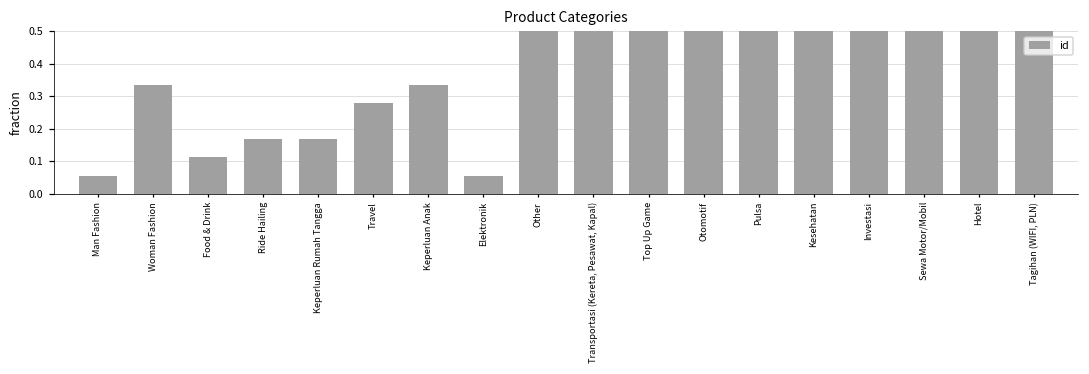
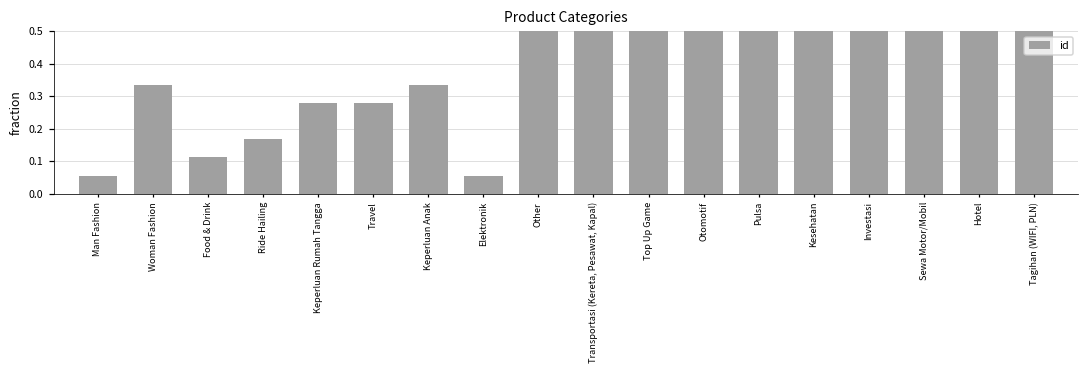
  {
    "Man Fashion": 0.06,
    "Woman Fashion": 0.33,
    "Food & Drink": 0.11,
    "Ride Hailing": 0.17,
-   "Keperluan Rumah Tangga": 0.17,
+   "Keperluan Rumah Tangga": 0.28,
    "Travel": 0.28,
    "Keperluan Anak": 0.33,
    "Elektronik": 0.06,
    "Other": 0.50
  }
